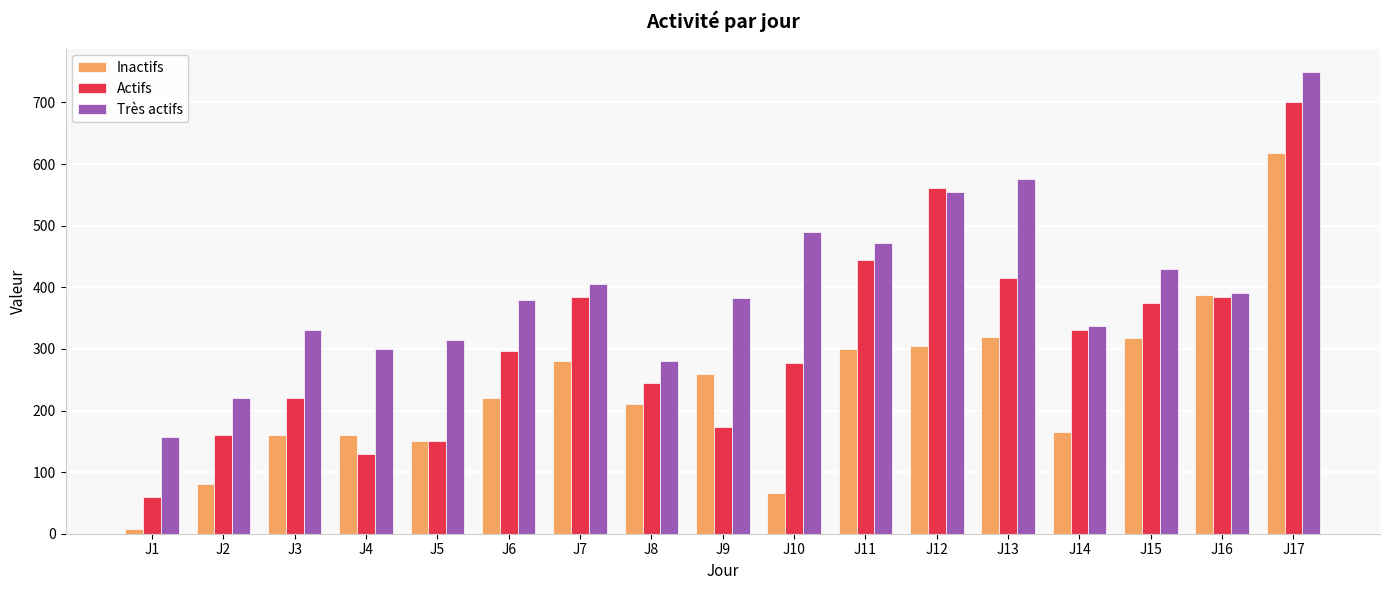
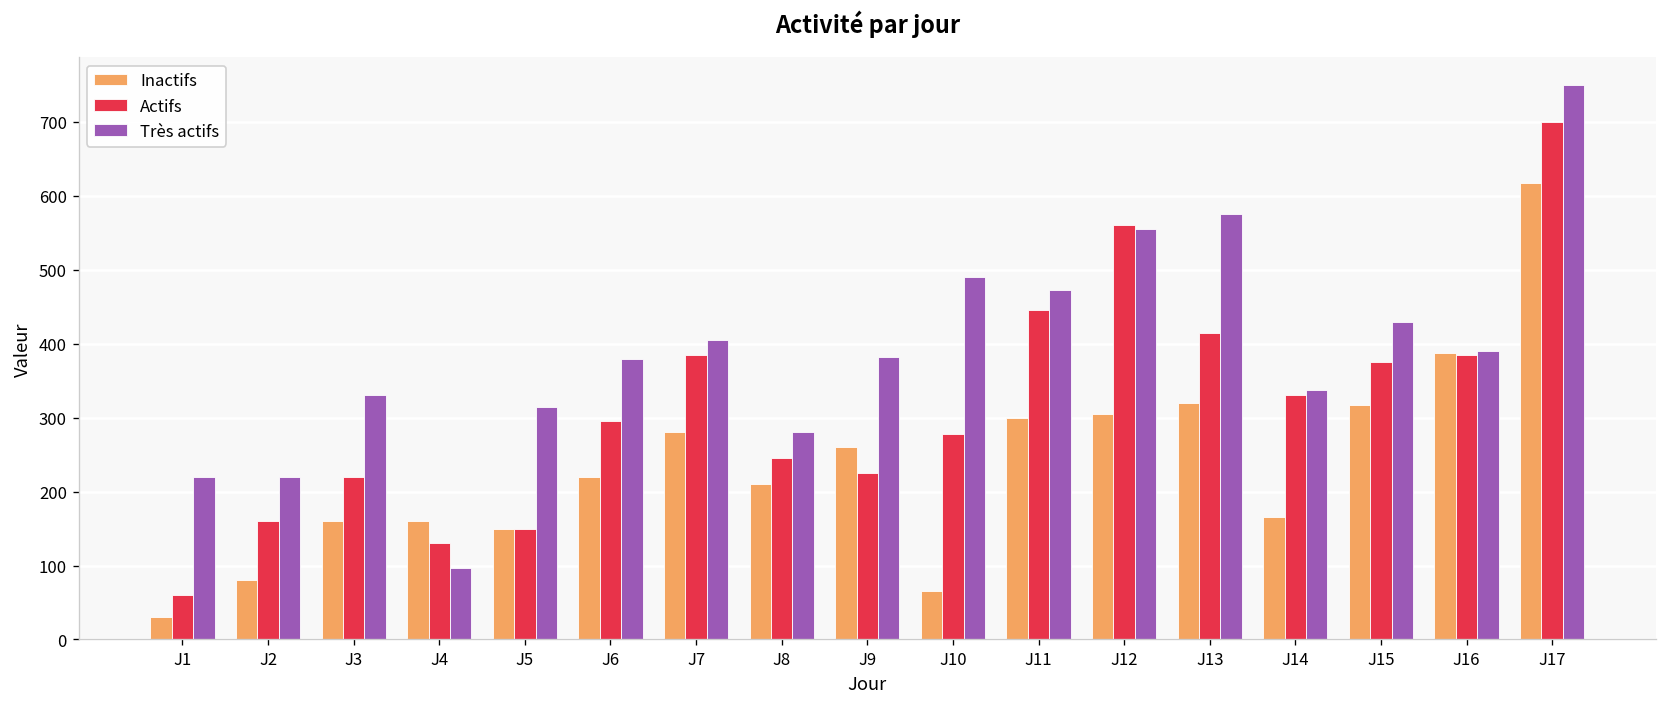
  {
    "Inactifs": {
-     "J1": 10,
+     "J1": 30,
      "J2": 80,
      "J3": 160,
      "J4": 160,
      "J5": 150,
      "J6": 220,
      "J7": 280,
      "J8": 210,
      "J9": 260,
      "J10": 70,
      "J11": 300,
      "J12": 310,
      "J13": 320,
      "J14": 170,
      "J15": 320,
      "J16": 390,
      "J17": 620
    },
    "Actifs": {
      "J1": 60,
      "J2": 160,
      "J3": 220,
      "J4": 130,
      "J5": 150,
      "J6": 300,
      "J7": 390,
      "J8": 250,
-     "J9": 170,
+     "J9": 230,
      "J10": 280,
      "J11": 450,
      "J12": 560,
      "J13": 420,
      "J14": 330,
      "J15": 380,
      "J16": 390,
      "J17": 700
    },
    "Très actifs": {
-     "J1": 160,
+     "J1": 220,
      "J2": 220,
      "J3": 330,
-     "J4": 300,
+     "J4": 100,
      "J5": 320,
      "J6": 380,
      "J7": 410,
      "J8": 280,
      "J9": 380,
      "J10": 490,
      "J11": 470,
      "J12": 560,
      "J13": 580,
      "J14": 340,
      "J15": 430,
      "J16": 390,
      "J17": 750
    }
  }
